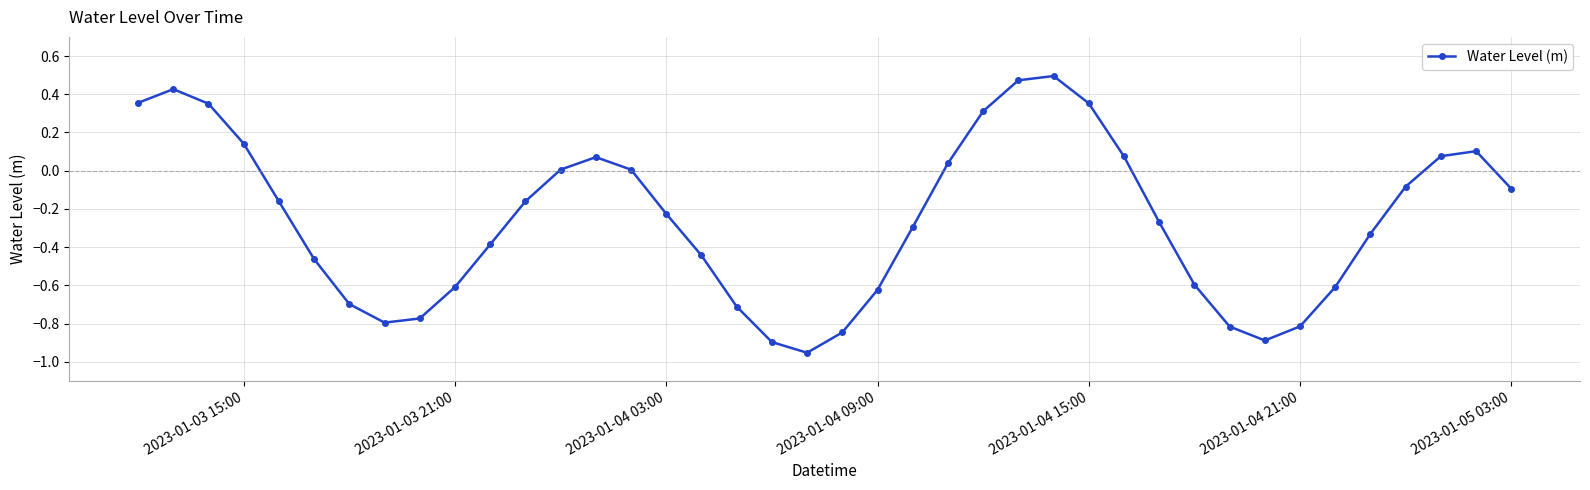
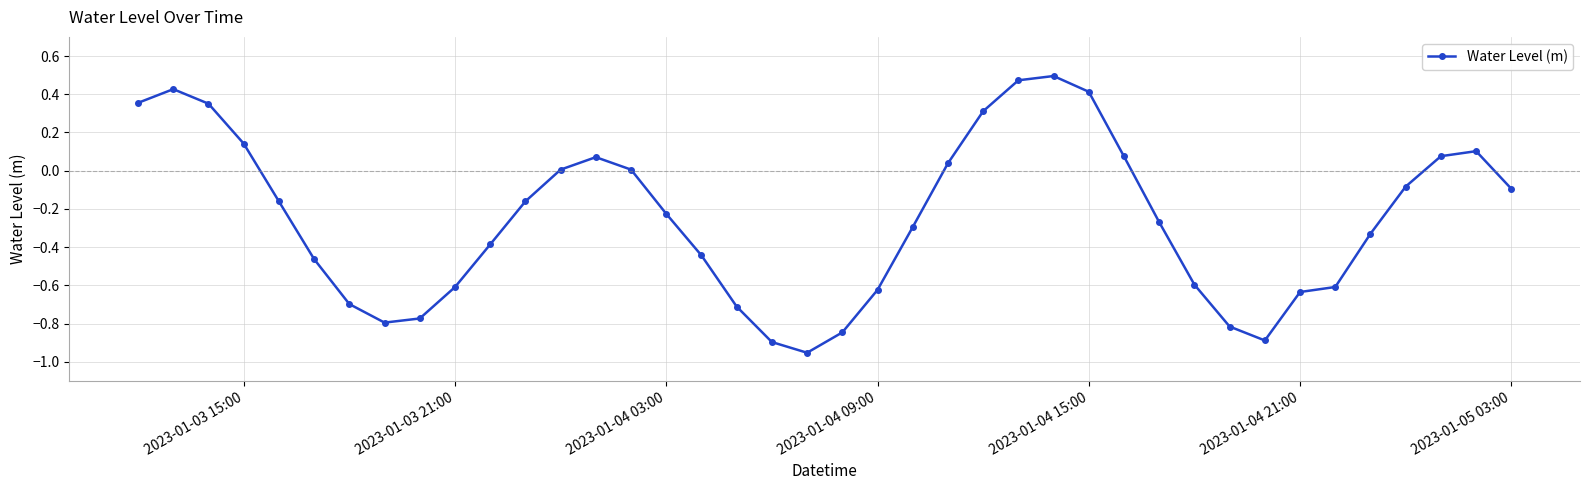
  {
    "2023-01-03 15:00": 0.14,
    "2023-01-03 21:00": -0.61,
    "2023-01-04 03:00": -0.23,
    "2023-01-04 09:00": -0.62,
-   "2023-01-04 15:00": 0.35,
-   "2023-01-04 21:00": -0.81,
+   "2023-01-04 15:00": 0.41,
+   "2023-01-04 21:00": -0.63,
    "2023-01-05 03:00": -0.09
  }
